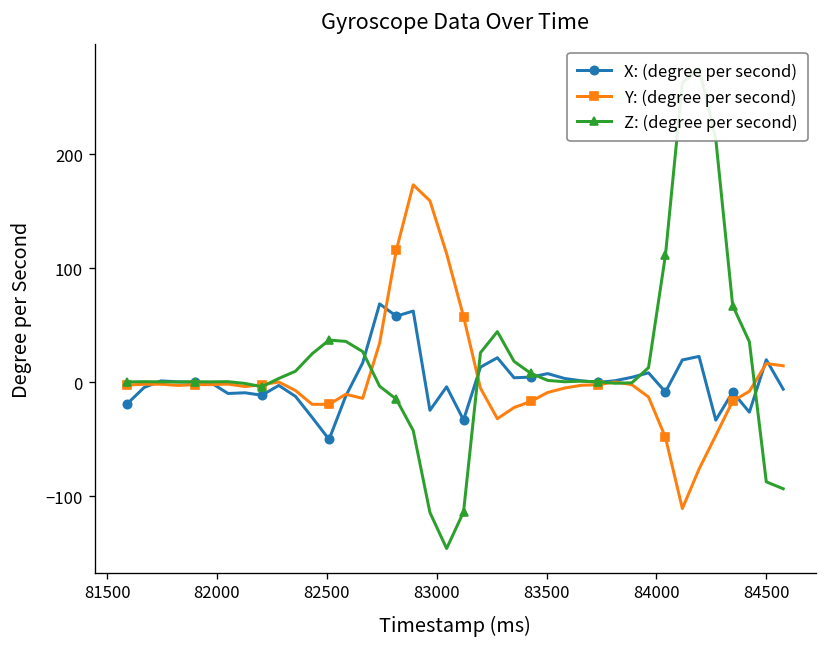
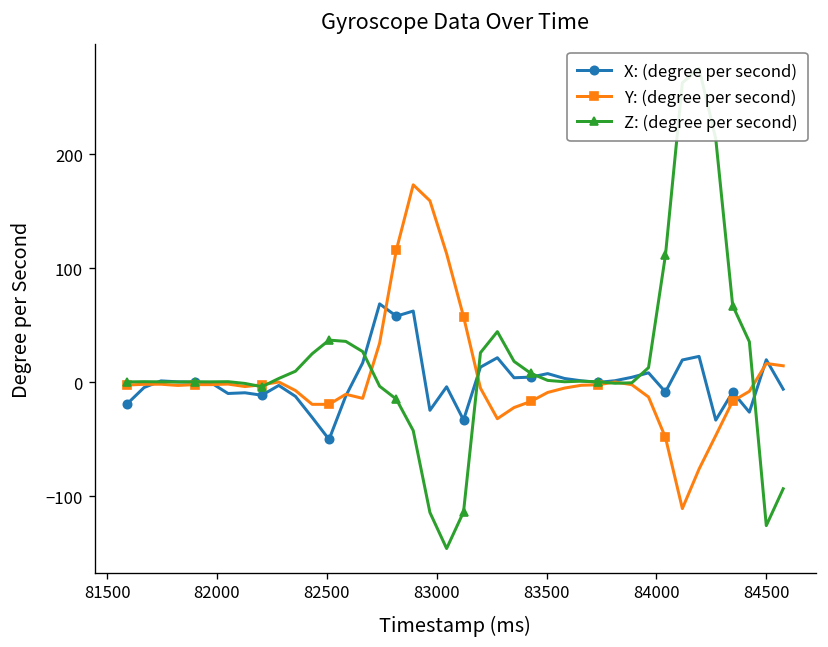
  {
    "X: (degree per second)": {
      "84500": 20
    },
    "Y: (degree per second)": {
      "84500": 20
    },
    "Z: (degree per second)": {
-     "84500": -90
+     "84500": -130
    }
  }
